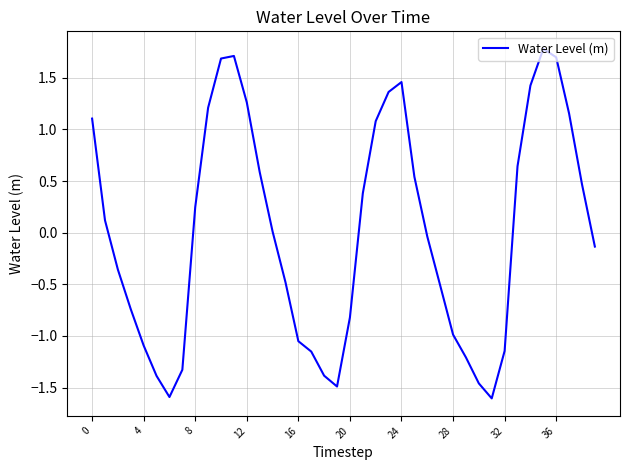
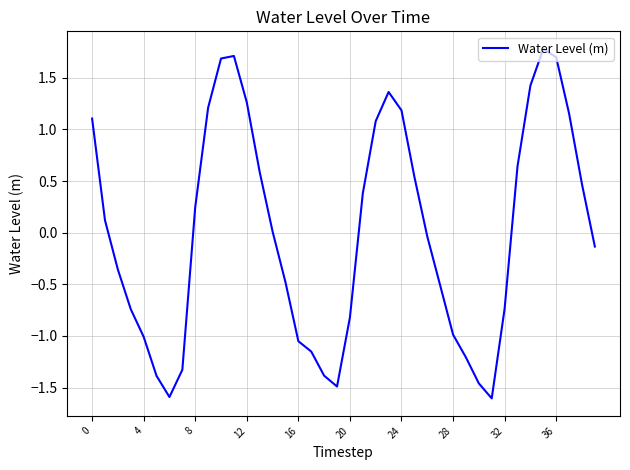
  {
    "0": 1.11,
-   "4": -1.09,
+   "4": -1.01,
    "8": 0.25,
    "12": 1.26,
    "16": -1.05,
    "20": -0.82,
-   "24": 1.46,
+   "24": 1.18,
    "28": -0.99,
-   "32": -1.15
+   "32": -0.74
  }
